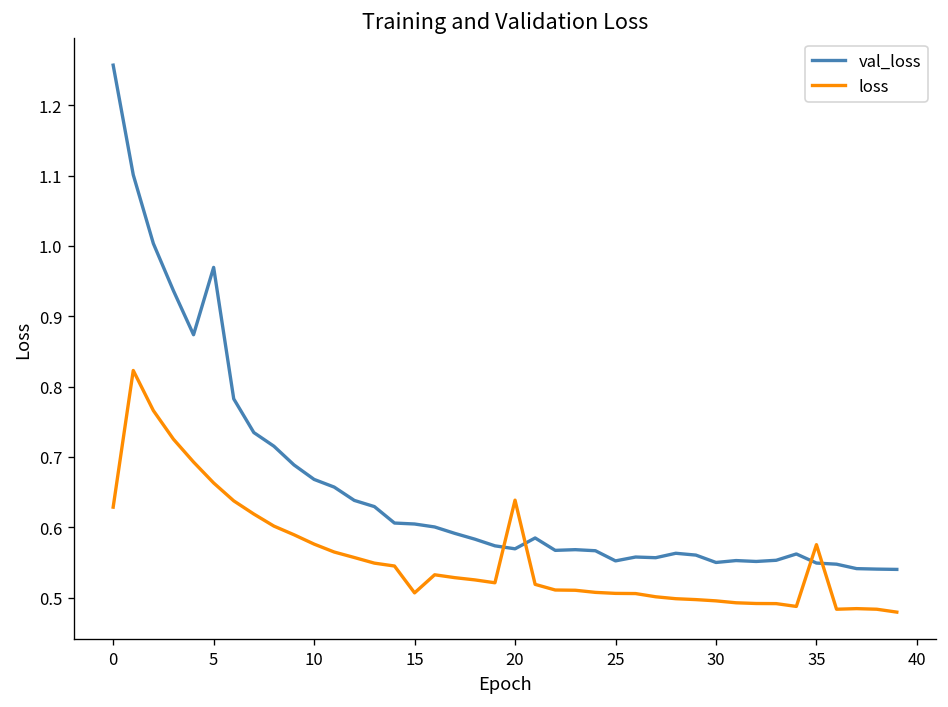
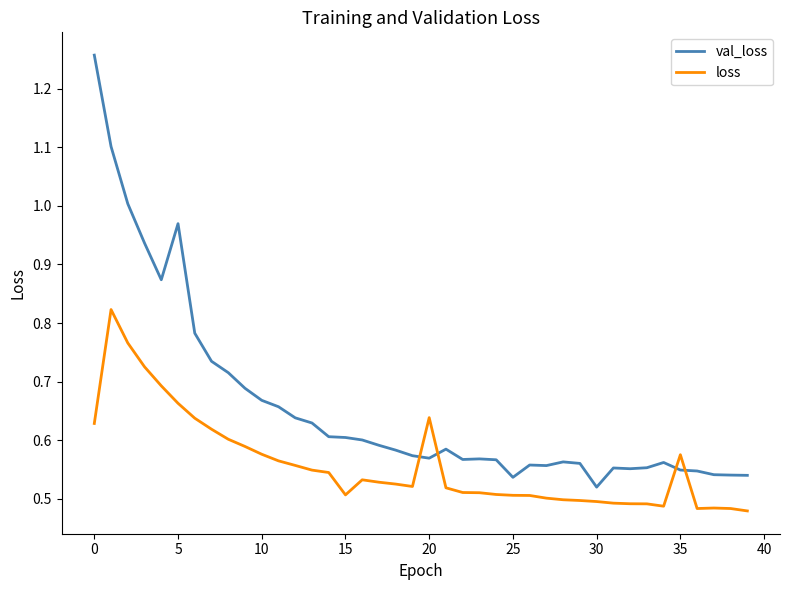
  {
    "val_loss": {
      "0": 1.26,
      "5": 0.97,
      "10": 0.67,
      "15": 0.60,
      "20": 0.57,
-     "25": 0.55,
-     "30": 0.55,
+     "25": 0.54,
+     "30": 0.52,
      "35": 0.55
    },
    "loss": {
      "0": 0.63,
      "5": 0.66,
      "10": 0.58,
      "15": 0.51,
      "20": 0.64,
      "25": 0.51,
      "30": 0.50,
      "35": 0.58
    }
  }
